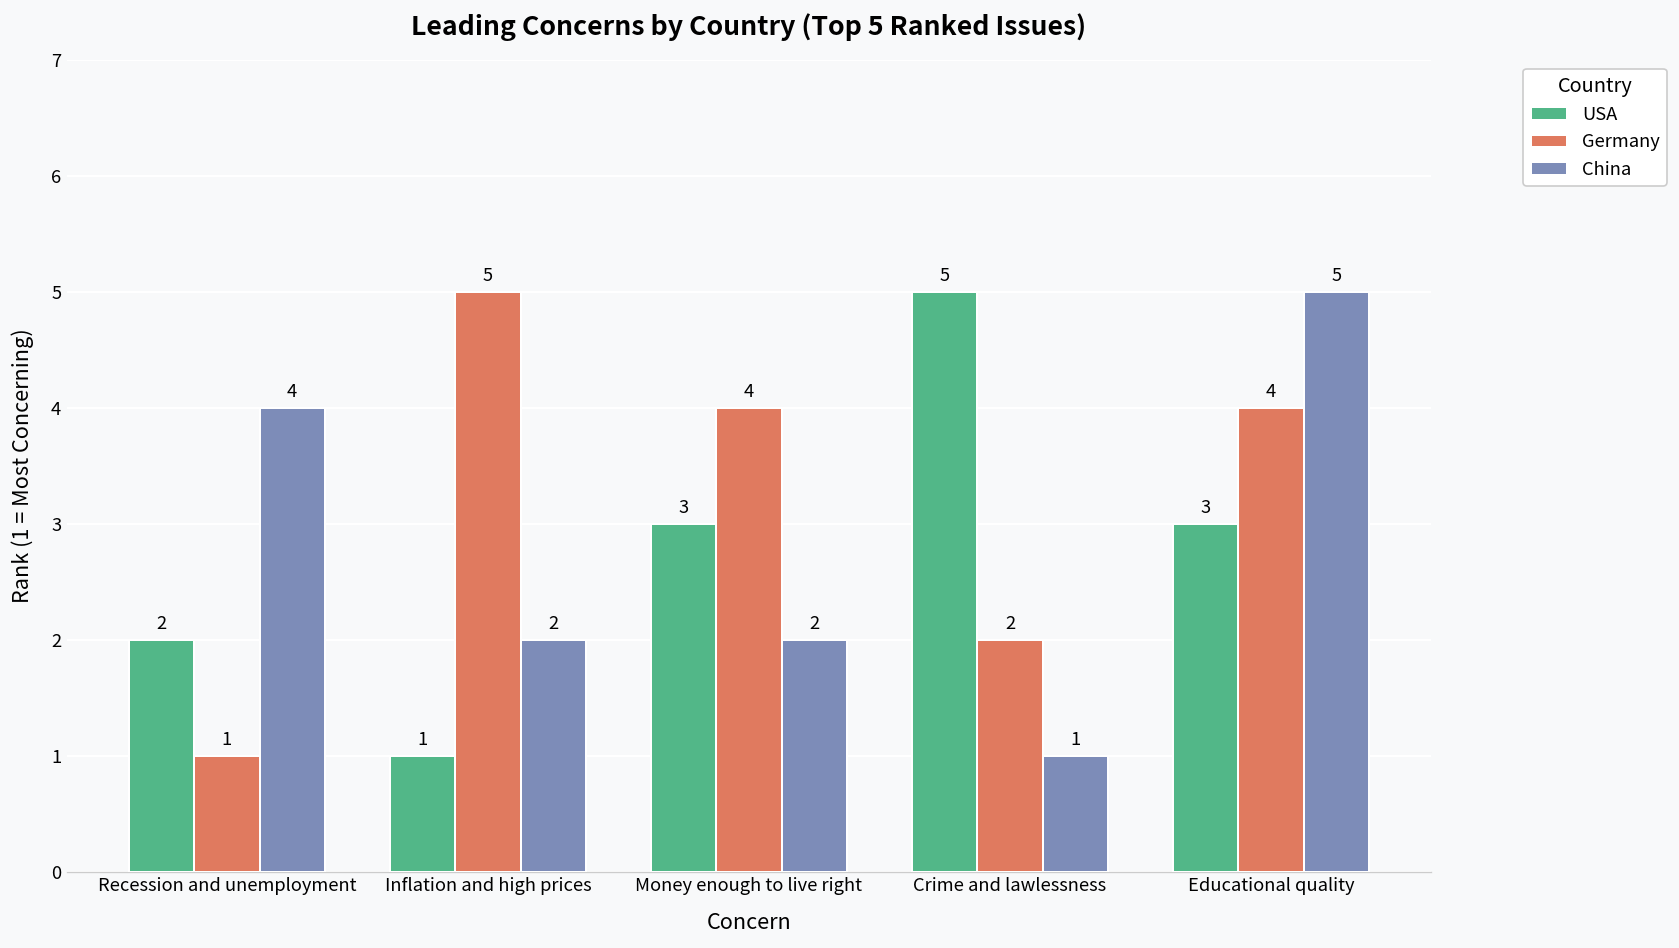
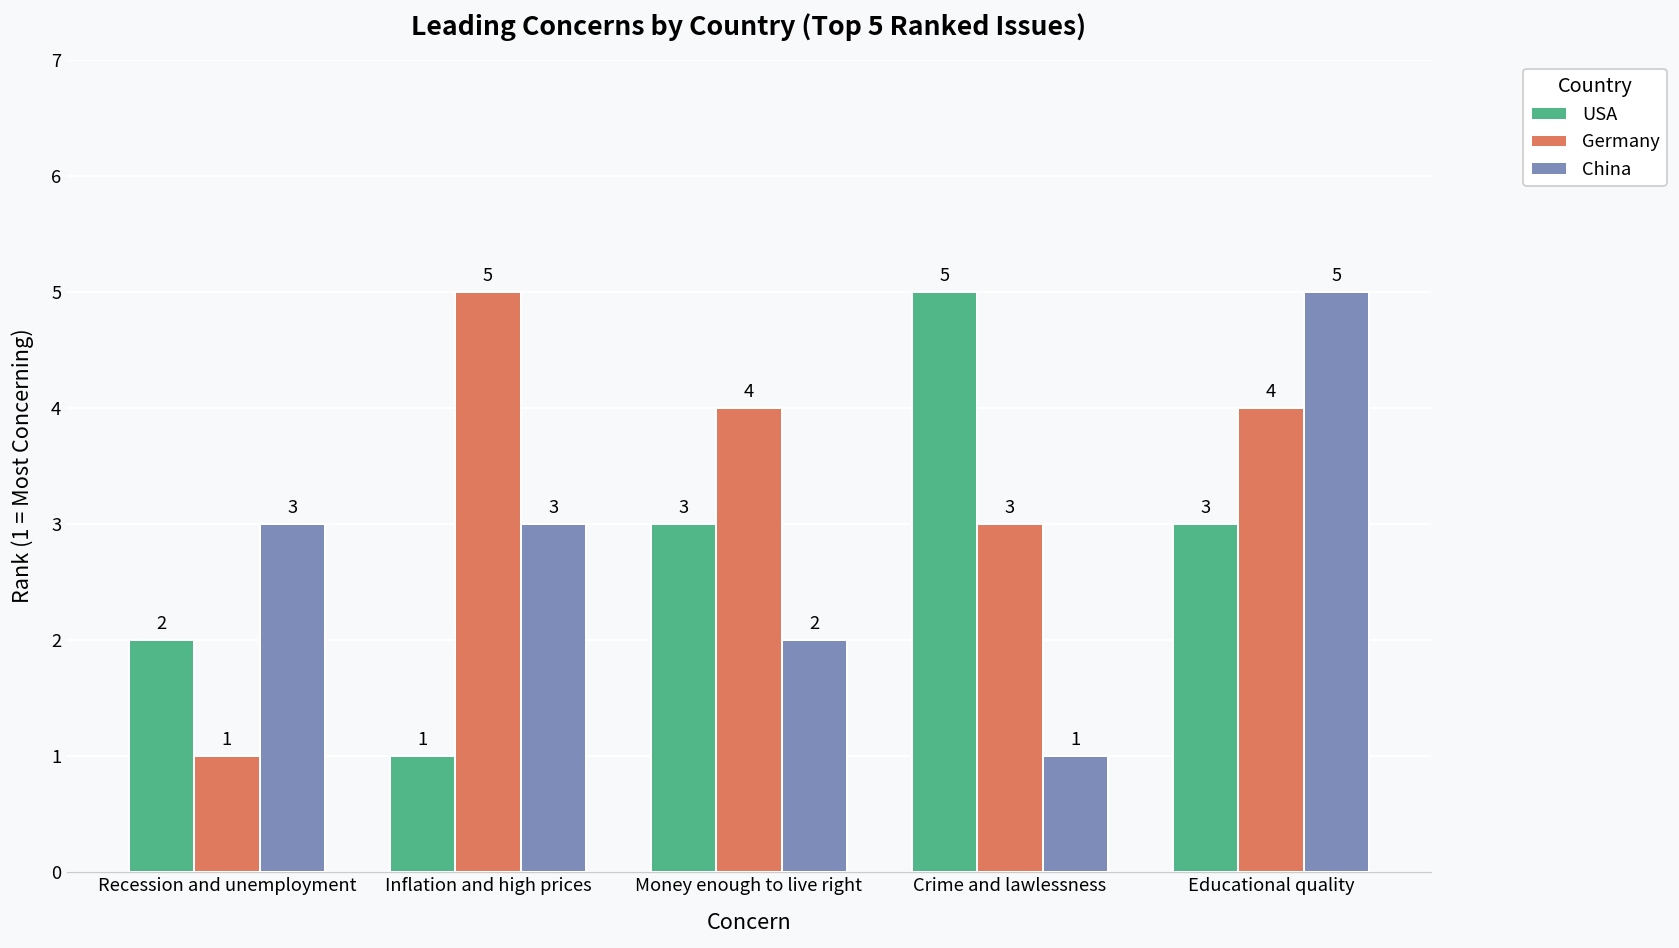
  {
    "USA": {
      "Recession and unemployment": 2,
      "Inflation and high prices": 1,
      "Money enough to live right": 3,
      "Crime and lawlessness": 5,
      "Educational quality": 3
    },
    "Germany": {
      "Recession and unemployment": 1,
      "Inflation and high prices": 5,
      "Money enough to live right": 4,
-     "Crime and lawlessness": 2,
+     "Crime and lawlessness": 3,
      "Educational quality": 4
    },
    "China": {
-     "Recession and unemployment": 4,
-     "Inflation and high prices": 2,
+     "Recession and unemployment": 3,
+     "Inflation and high prices": 3,
      "Money enough to live right": 2,
      "Crime and lawlessness": 1,
      "Educational quality": 5
    }
  }
